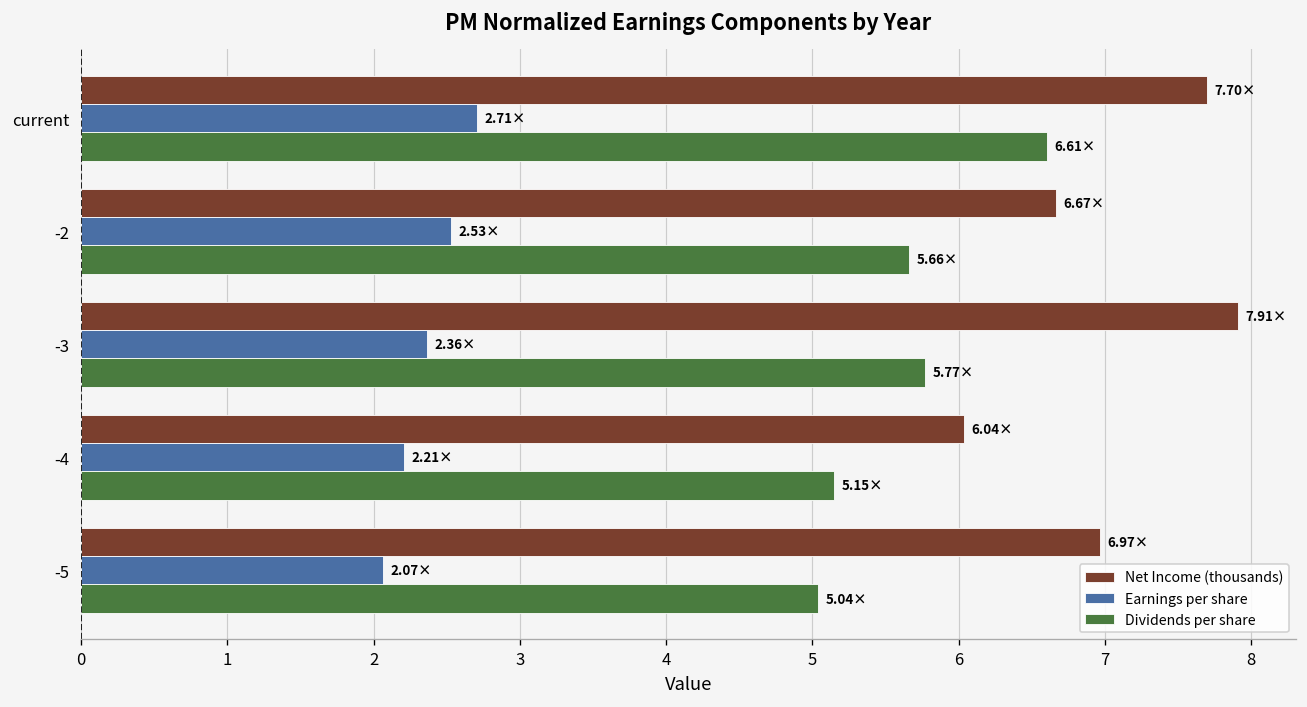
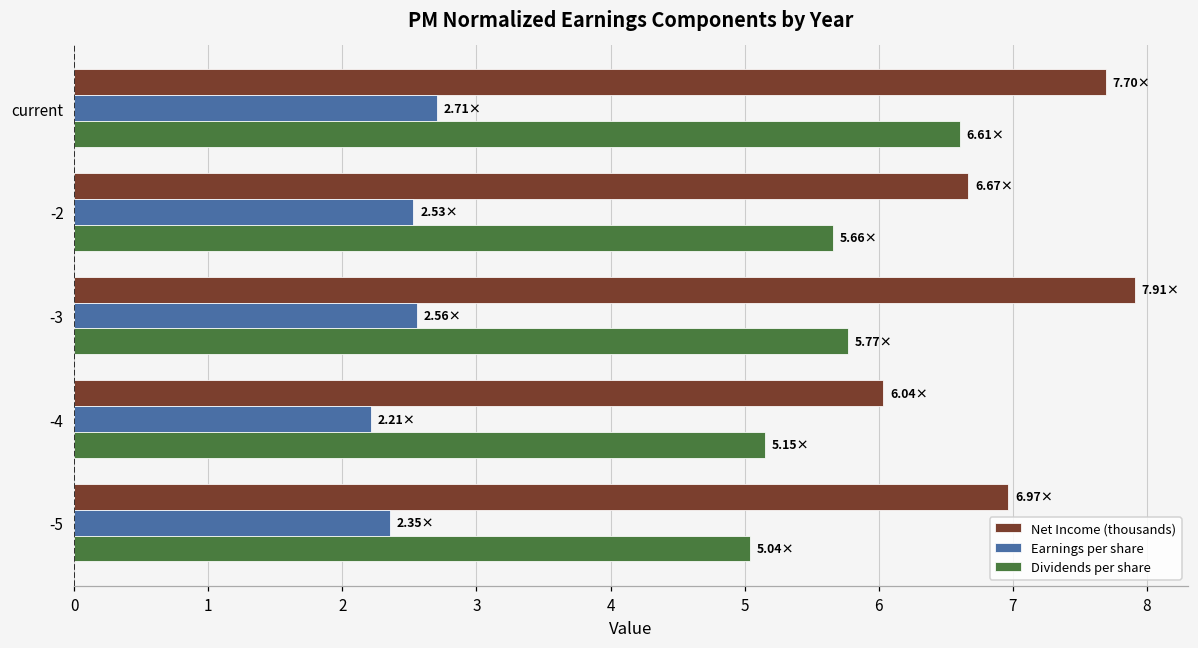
  {
    "Net Income (thousands)": {
      "current": "7.70×",
      "-2": "6.67×",
      "-3": "7.91×",
      "-4": "6.04×",
      "-5": "6.97×"
    },
    "Earnings per share": {
      "current": "2.71×",
      "-2": "2.53×",
-     "-3": "2.36×",
+     "-3": "2.56×",
      "-4": "2.21×",
-     "-5": "2.07×"
+     "-5": "2.35×"
    },
    "Dividends per share": {
      "current": "6.61×",
      "-2": "5.66×",
      "-3": "5.77×",
      "-4": "5.15×",
      "-5": "5.04×"
    }
  }
